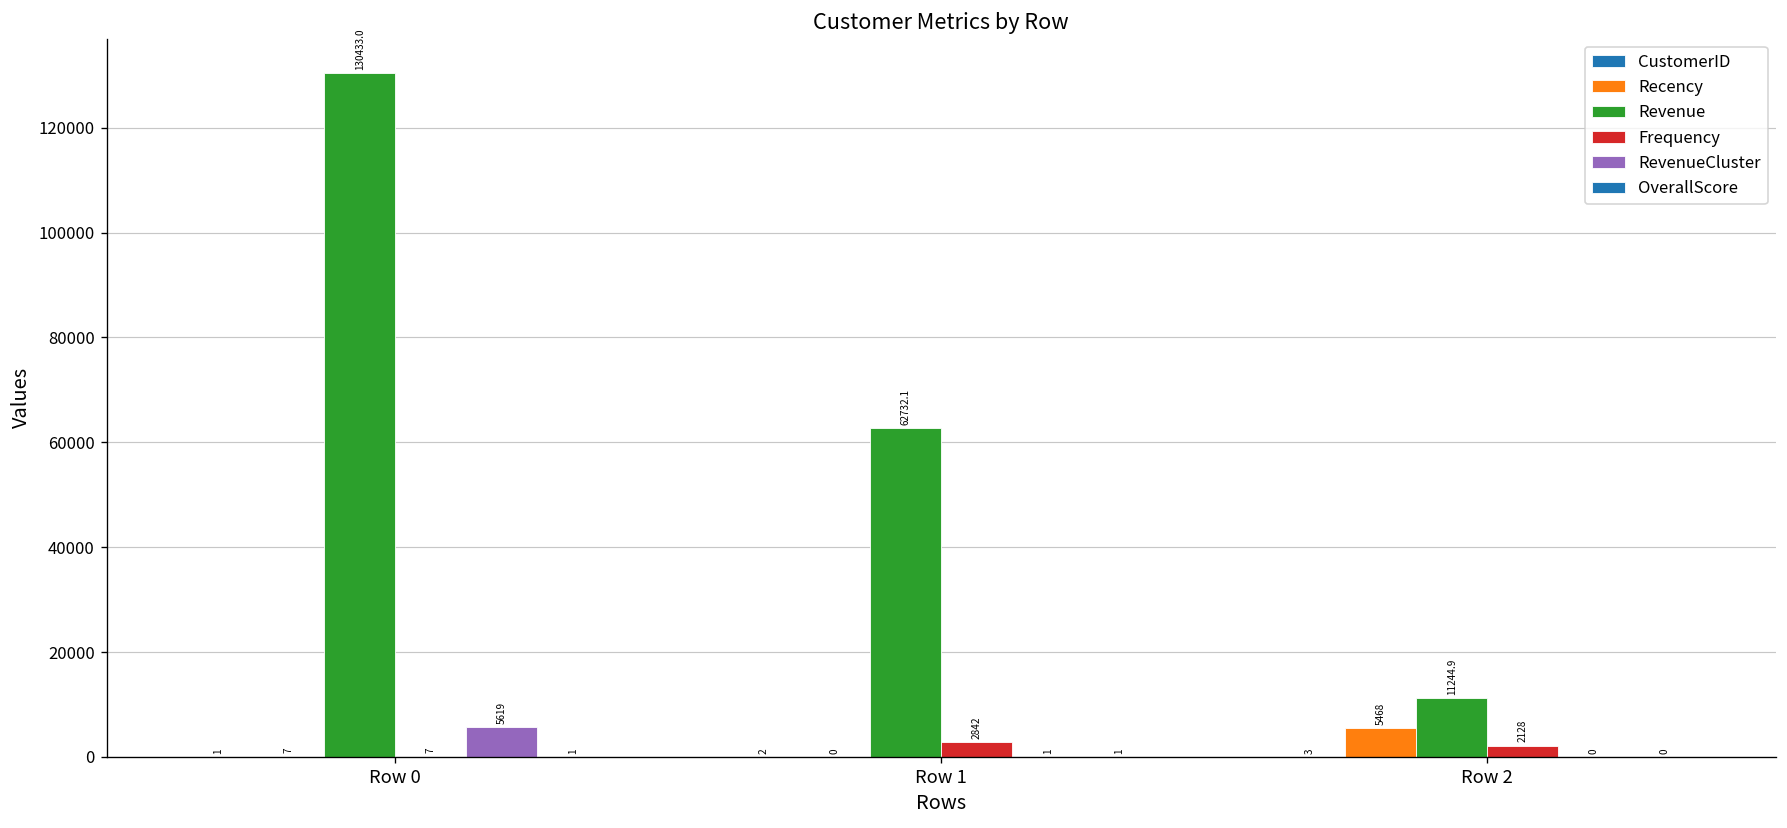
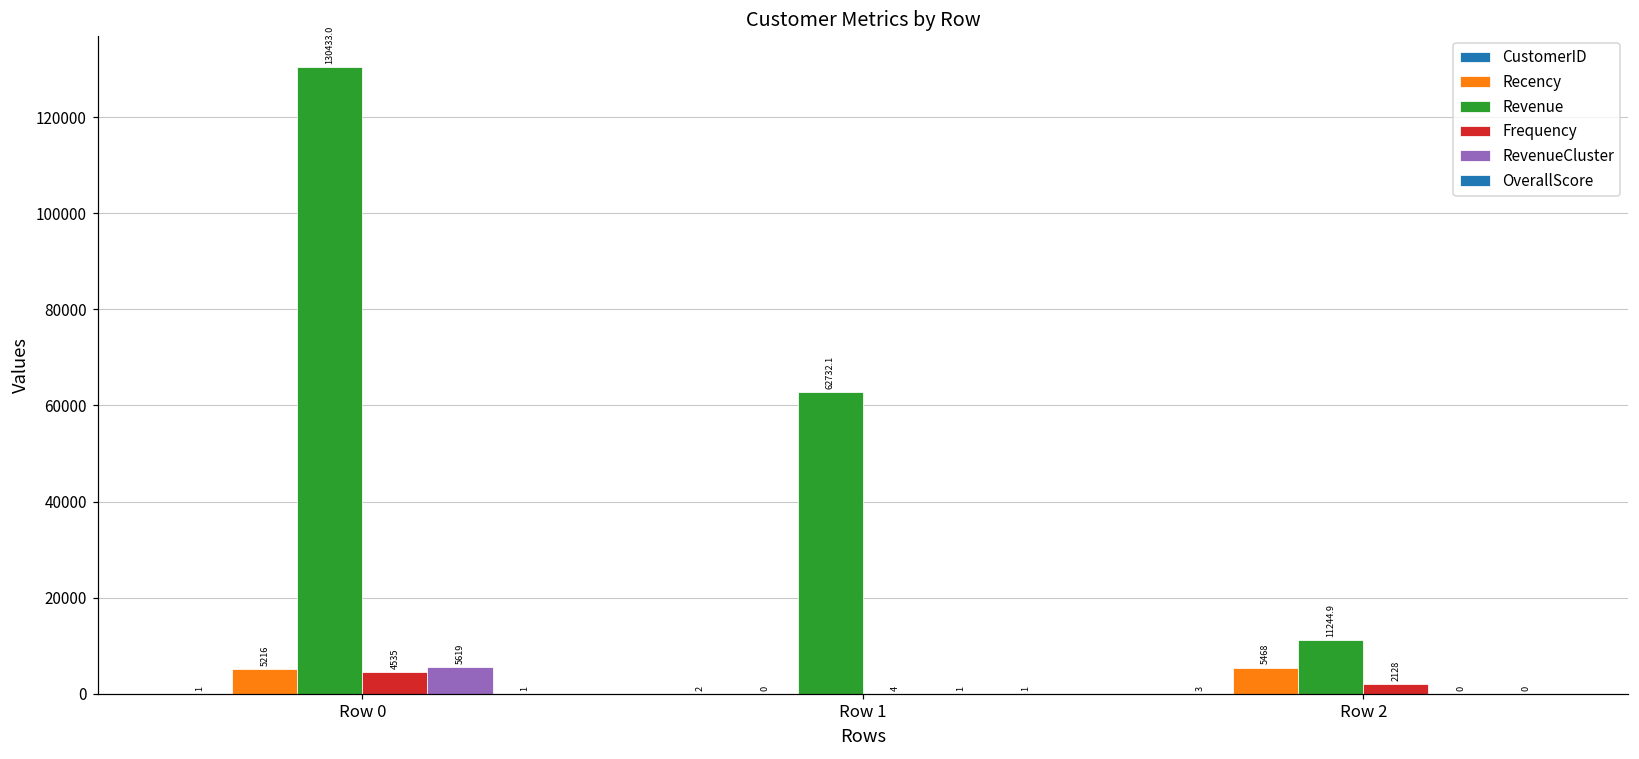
  {
    "Recency": {
-     "Row 0": 7,
+     "Row 0": 5216,
      "Row 1": 0,
      "Row 2": 5468
    },
    "Revenue": {
      "Row 0": 130433.0,
      "Row 1": 62732.1,
      "Row 2": 11244.9
    },
    "Frequency": {
-     "Row 0": 7,
-     "Row 1": 2842,
+     "Row 0": 4535,
+     "Row 1": 4,
      "Row 2": 2128
    },
    "RevenueCluster": {
      "Row 0": 5619,
      "Row 1": 1,
      "Row 2": 0
    }
  }
